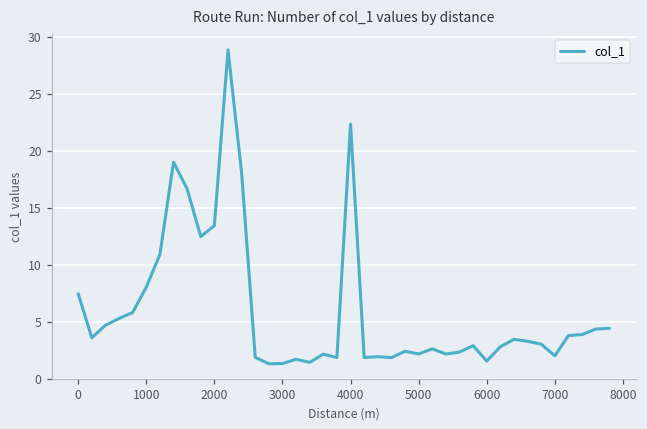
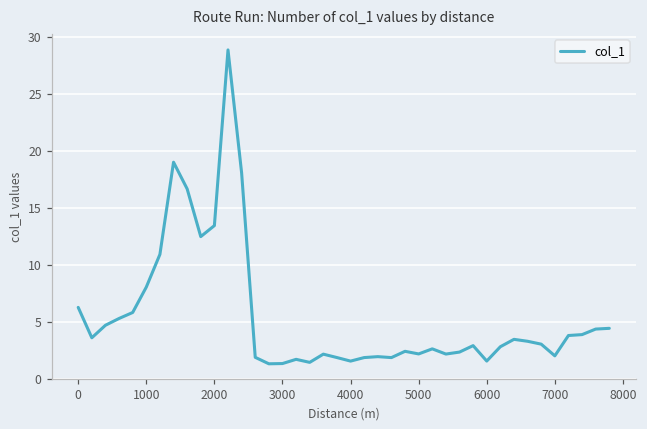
  {
-   "0": 7.5,
+   "0": 6.3,
    "1000": 8.1,
    "2000": 13.5,
    "3000": 1.4,
-   "4000": 22.4,
+   "4000": 1.6,
    "5000": 2.2,
    "6000": 1.6,
    "7000": 2.0
  }
